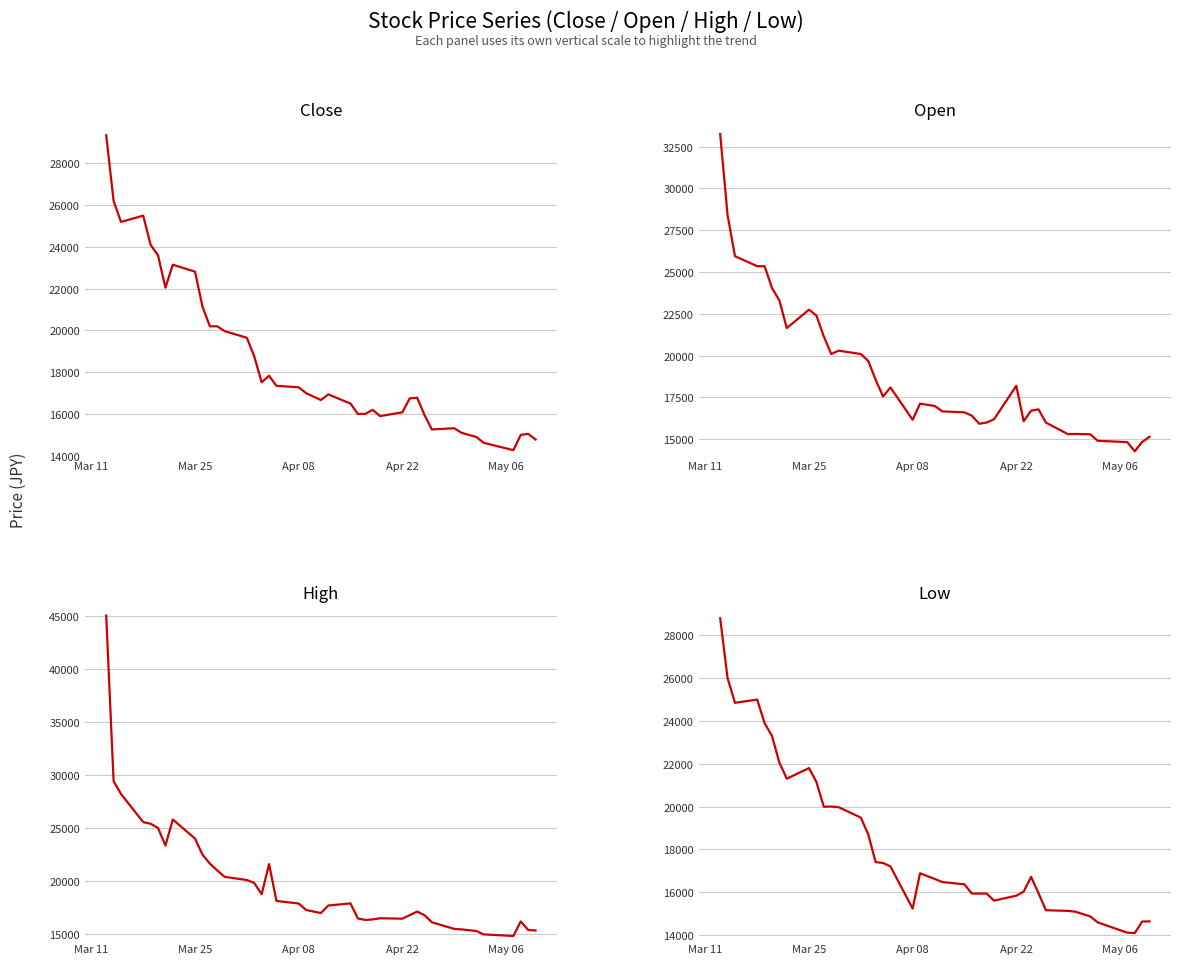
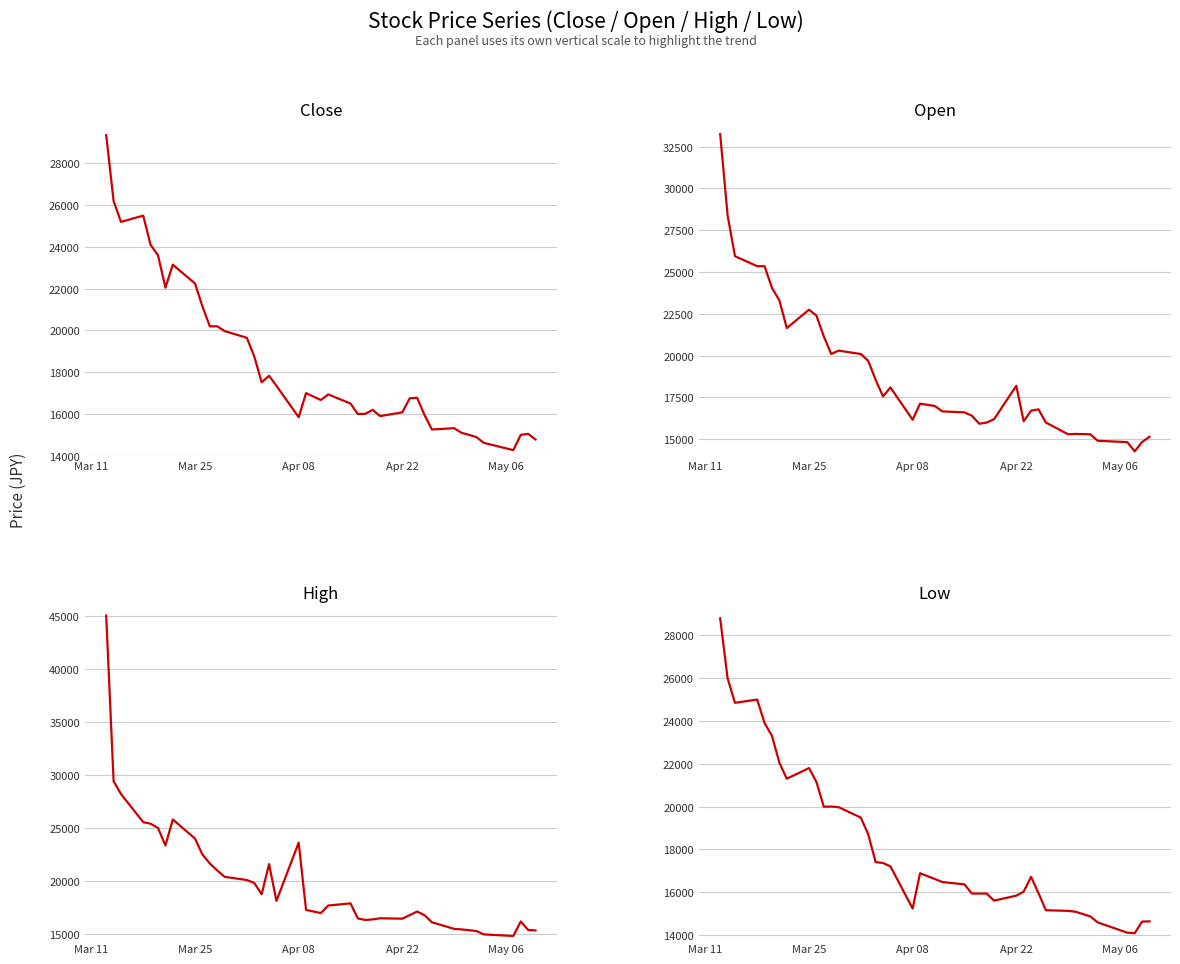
  {
    "Close": {
-     "Mar 25": 22800,
-     "Apr 08": 17300,
+     "Mar 25": 22300,
+     "Apr 08": 15800,
      "Apr 22": 16100
    },
    "Open": {
      "Mar 25": 22800,
      "Apr 08": 16200,
      "Apr 22": 18200
    },
    "High": {
      "Mar 25": 24000,
-     "Apr 08": 17900,
+     "Apr 08": 23600,
      "Apr 22": 16500
    },
    "Low": {
      "Mar 25": 21800,
      "Apr 08": 15200,
      "Apr 22": 15800
    }
  }
